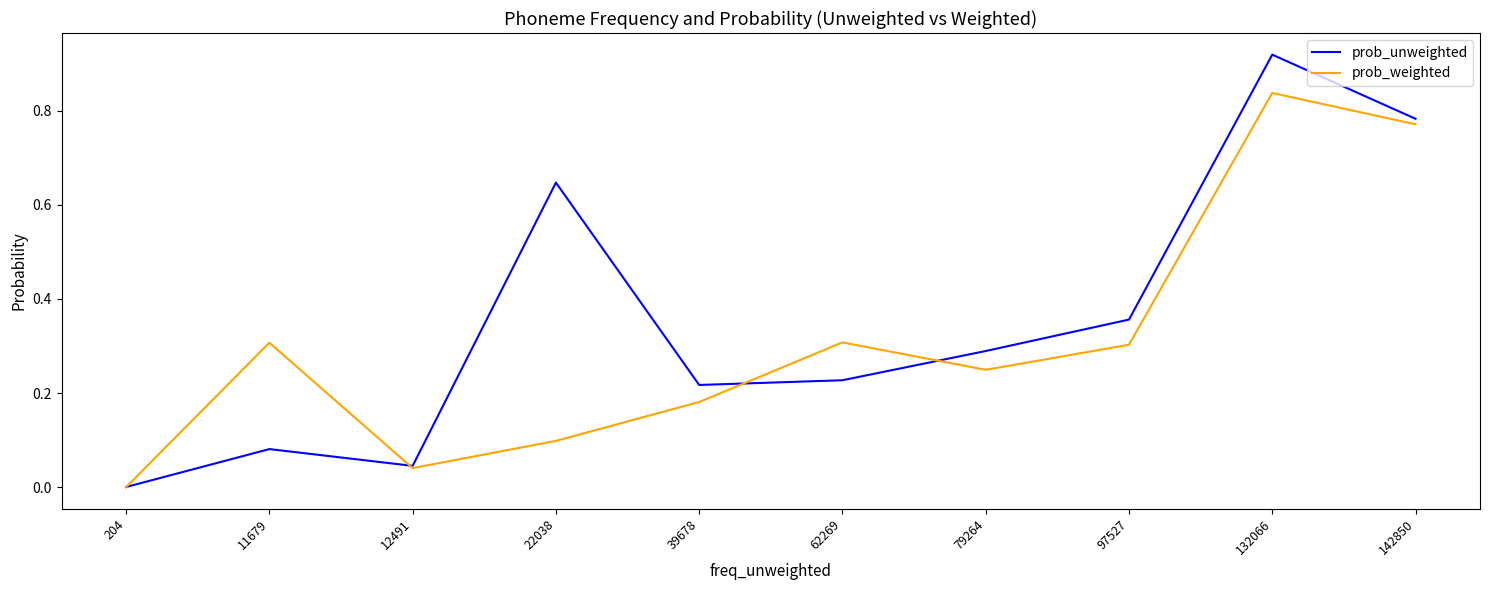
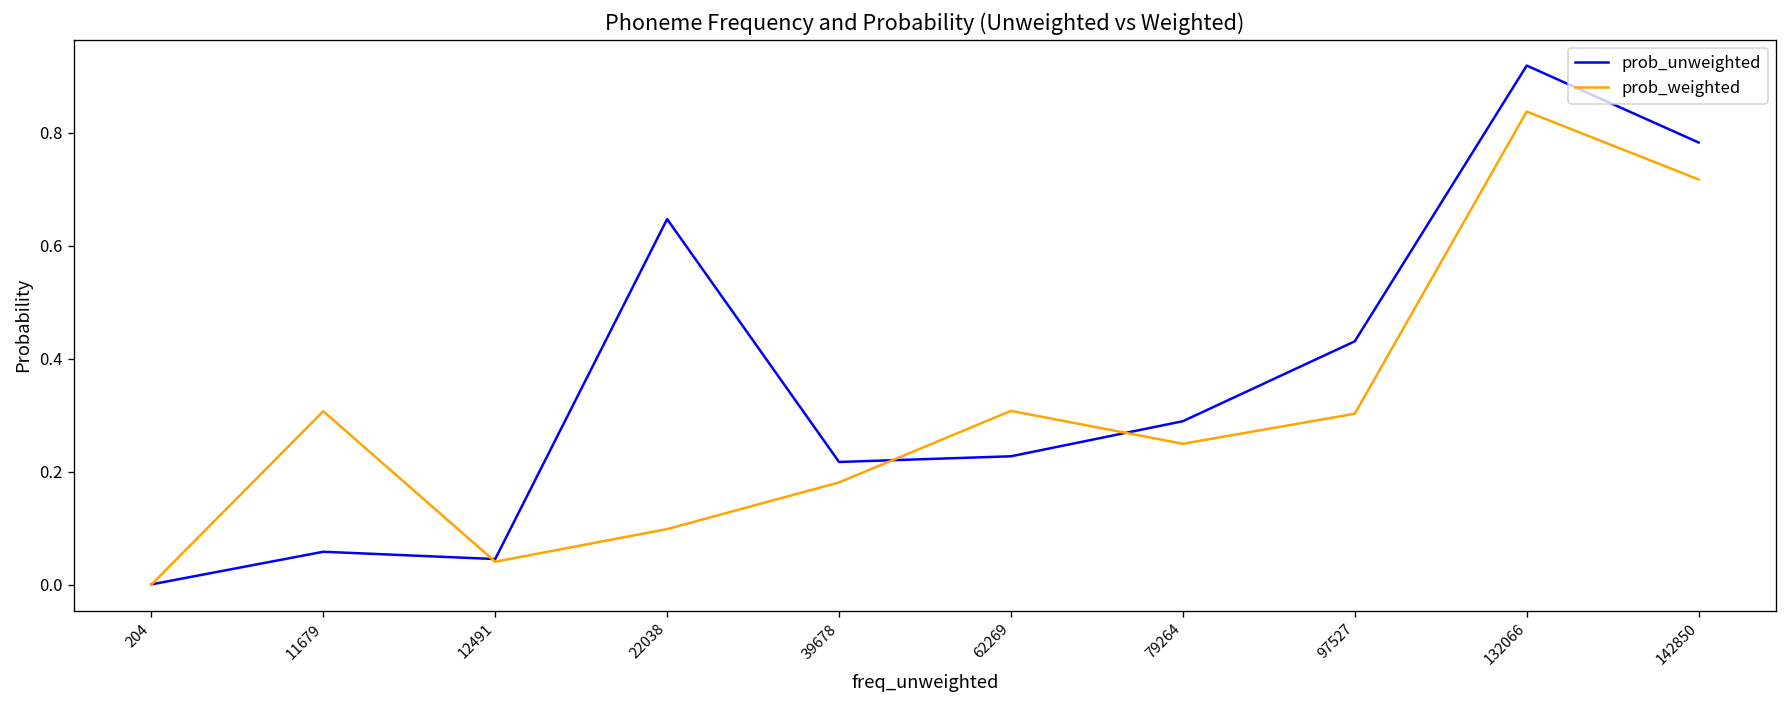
  {
    "prob_unweighted": {
-     "11679": 0.08,
+     "11679": 0.06,
      "22038": 0.65,
      "39678": 0.22,
      "62269": 0.23,
      "79264": 0.29,
-     "97527": 0.36,
+     "97527": 0.43,
      "132066": 0.92,
      "142850": 0.78
    },
    "prob_weighted": {
      "11679": 0.31,
      "22038": 0.10,
      "39678": 0.18,
      "62269": 0.31,
      "79264": 0.25,
      "97527": 0.30,
      "132066": 0.84,
-     "142850": 0.77
+     "142850": 0.72
    }
  }
